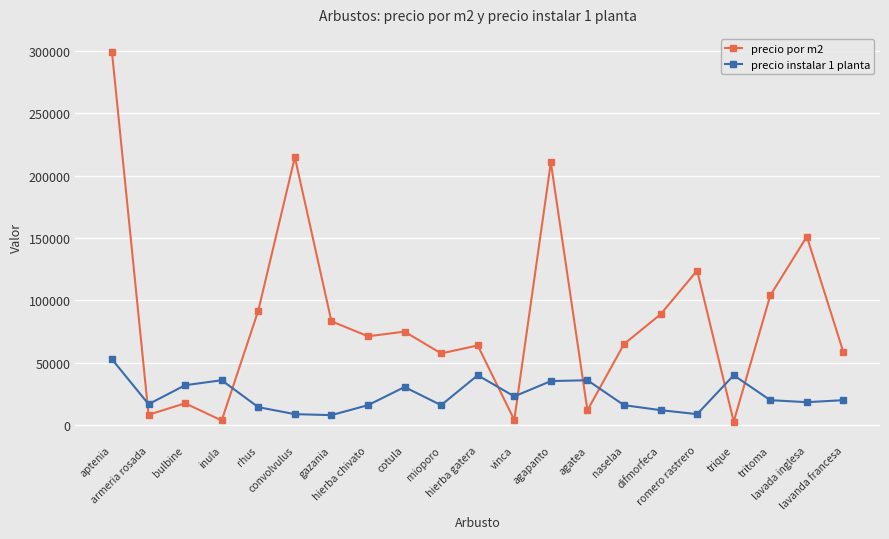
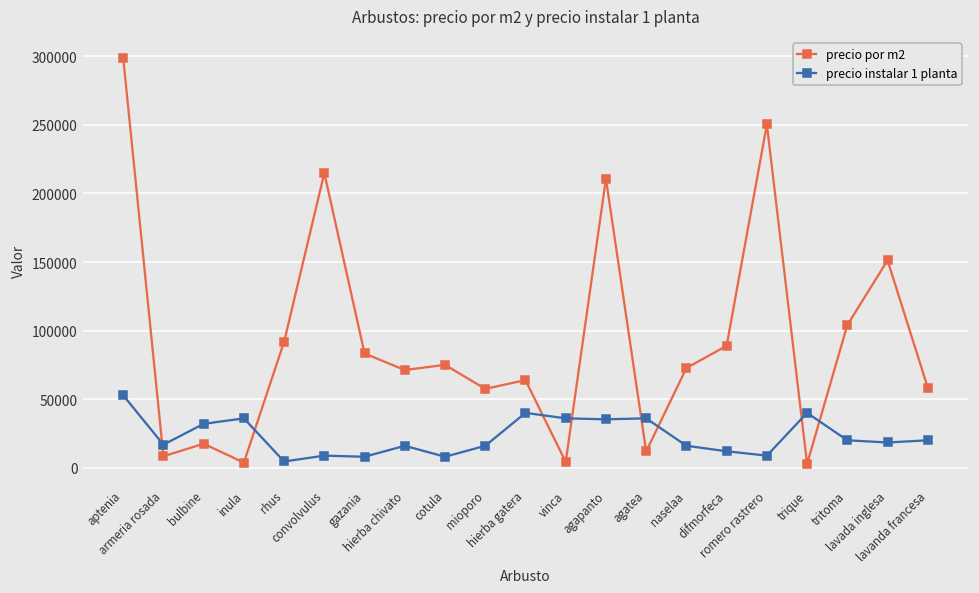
  {
    "precio por m2": {
      "aptenia": 299000,
      "armeria rosada": 8000,
      "bulbine": 18000,
      "inula": 4000,
      "rhus": 92000,
      "convolvulus": 215000,
      "gazania": 83000,
      "hierba chivato": 71000,
      "cotula": 75000,
      "mioporo": 58000,
      "hierba gatera": 64000,
      "vinca": 4000,
      "agapanto": 211000,
      "agatea": 12000,
-     "naselaa": 65000,
+     "naselaa": 73000,
      "difmorfeca": 89000,
-     "romero rastrero": 124000,
+     "romero rastrero": 250000,
      "trique": 3000,
      "tritoma": 104000,
      "lavada inglesa": 151000,
      "lavanda francesa": 58000
    },
    "precio instalar 1 planta": {
      "aptenia": 53000,
      "armeria rosada": 17000,
      "bulbine": 32000,
      "inula": 36000,
-     "rhus": 14000,
+     "rhus": 5000,
      "convolvulus": 9000,
      "gazania": 8000,
      "hierba chivato": 16000,
-     "cotula": 31000,
+     "cotula": 8000,
      "mioporo": 16000,
      "hierba gatera": 40000,
-     "vinca": 23000,
+     "vinca": 36000,
      "agapanto": 35000,
      "agatea": 36000,
      "naselaa": 16000,
      "difmorfeca": 12000,
      "romero rastrero": 9000,
      "trique": 40000,
      "tritoma": 20000,
      "lavada inglesa": 18000,
      "lavanda francesa": 20000
    }
  }
